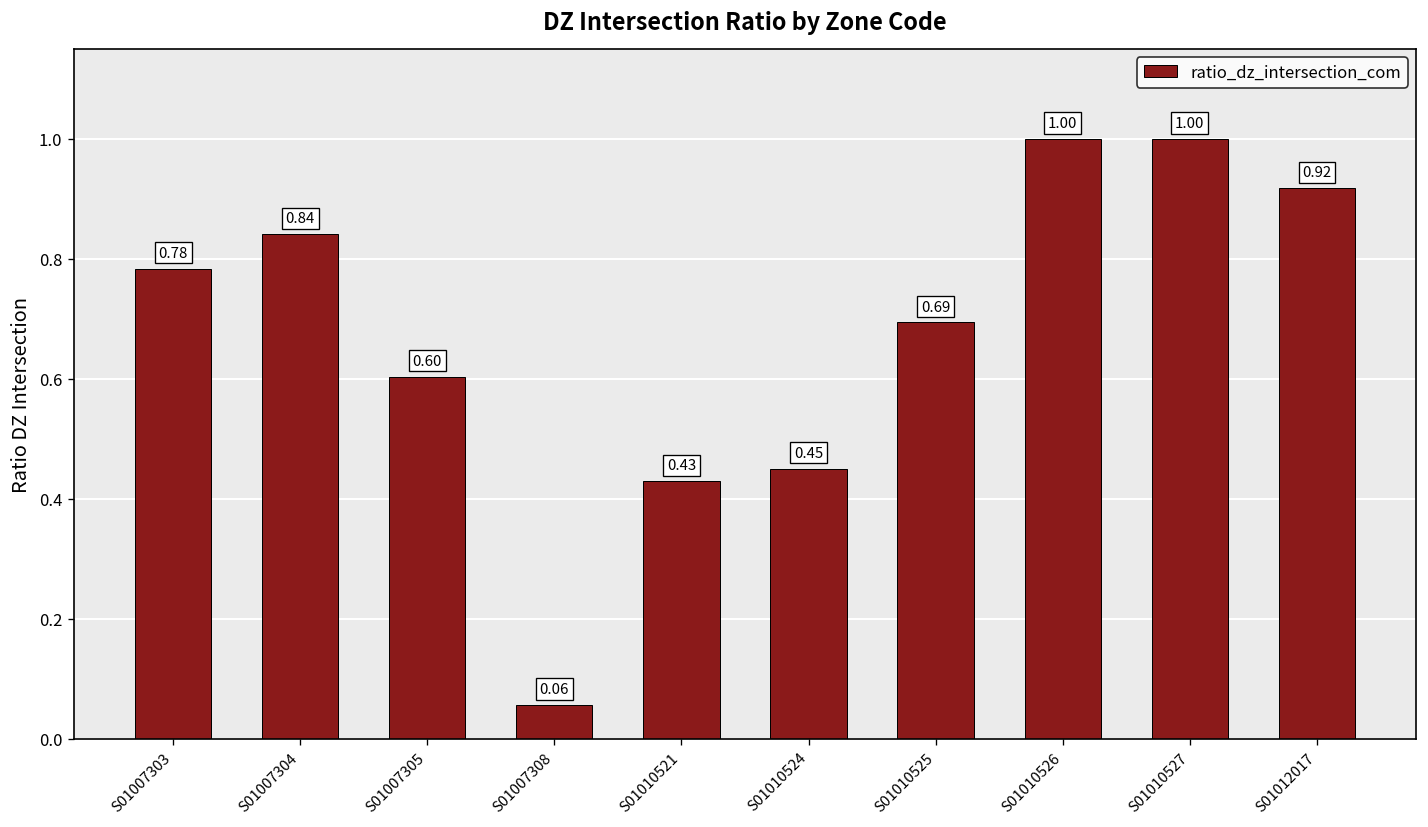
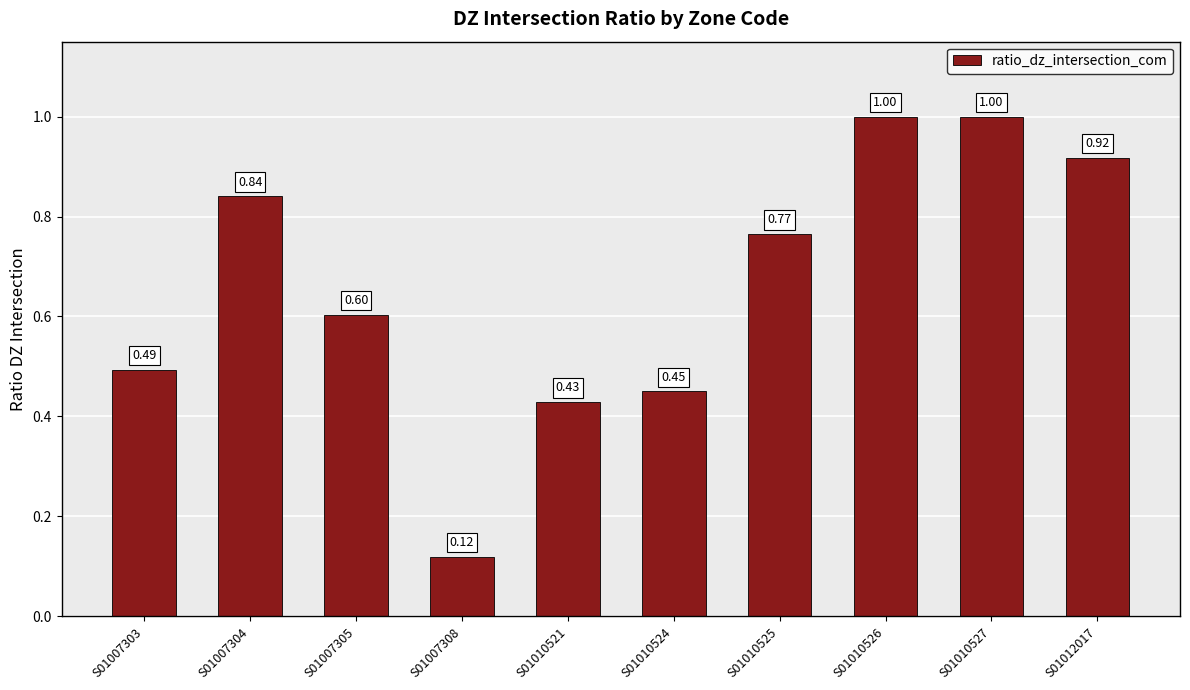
  {
-   "S01007303": 0.78,
-   "S01007308": 0.06,
-   "S01010525": 0.69
+   "S01007303": 0.49,
+   "S01007308": 0.12,
+   "S01010525": 0.77
  }
